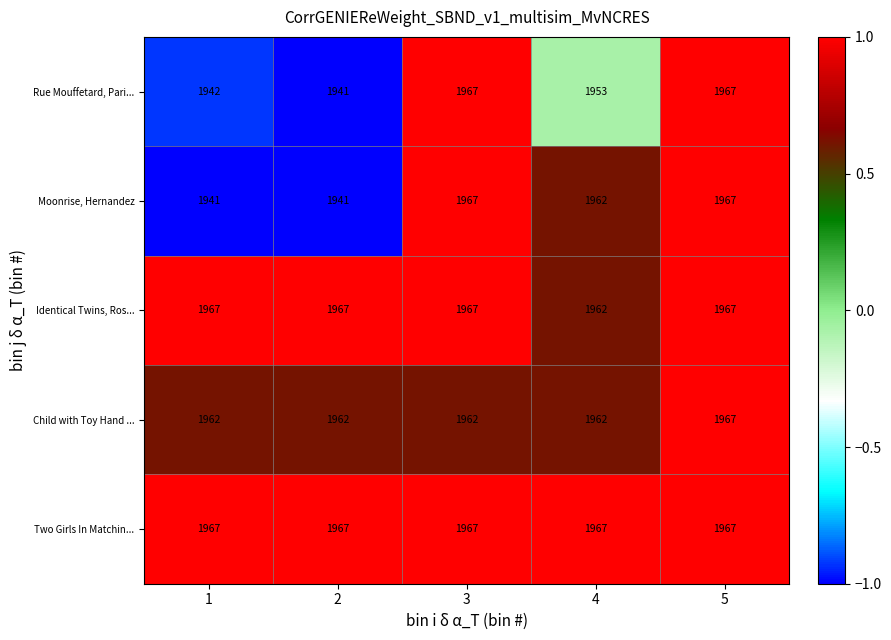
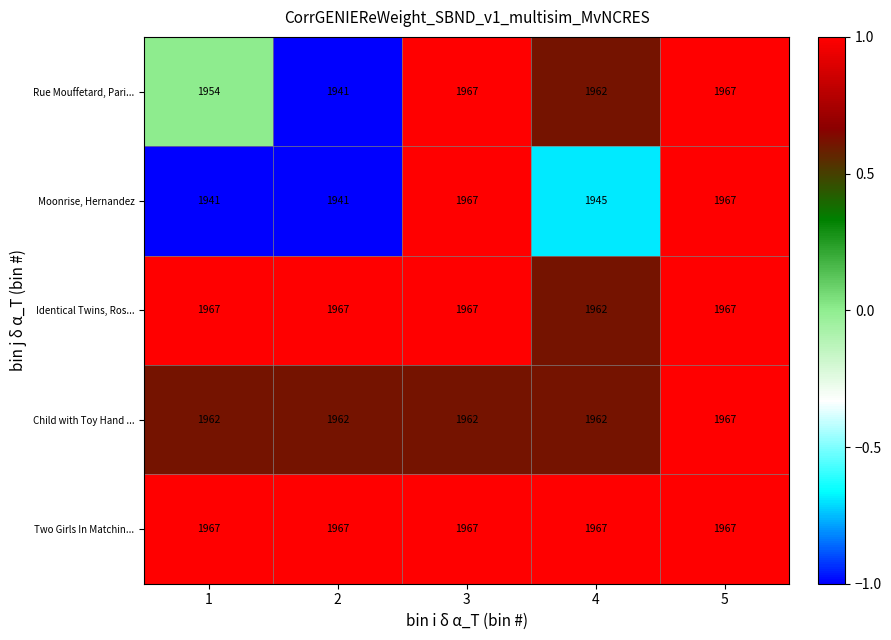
  {
    "Rue Mouffetard, Pari...": {
-     "1": 1942,
+     "1": 1954,
      "2": 1941,
      "3": 1967,
-     "4": 1953,
+     "4": 1962,
      "5": 1967
    },
    "Moonrise, Hernandez": {
      "1": 1941,
      "2": 1941,
      "3": 1967,
-     "4": 1962,
+     "4": 1945,
      "5": 1967
    },
    "Identical Twins, Ros...": {
      "1": 1967,
      "2": 1967,
      "3": 1967,
      "4": 1962,
      "5": 1967
    },
    "Child with Toy Hand ...": {
      "1": 1962,
      "2": 1962,
      "3": 1962,
      "4": 1962,
      "5": 1967
    },
    "Two Girls In Matchin...": {
      "1": 1967,
      "2": 1967,
      "3": 1967,
      "4": 1967,
      "5": 1967
    }
  }
